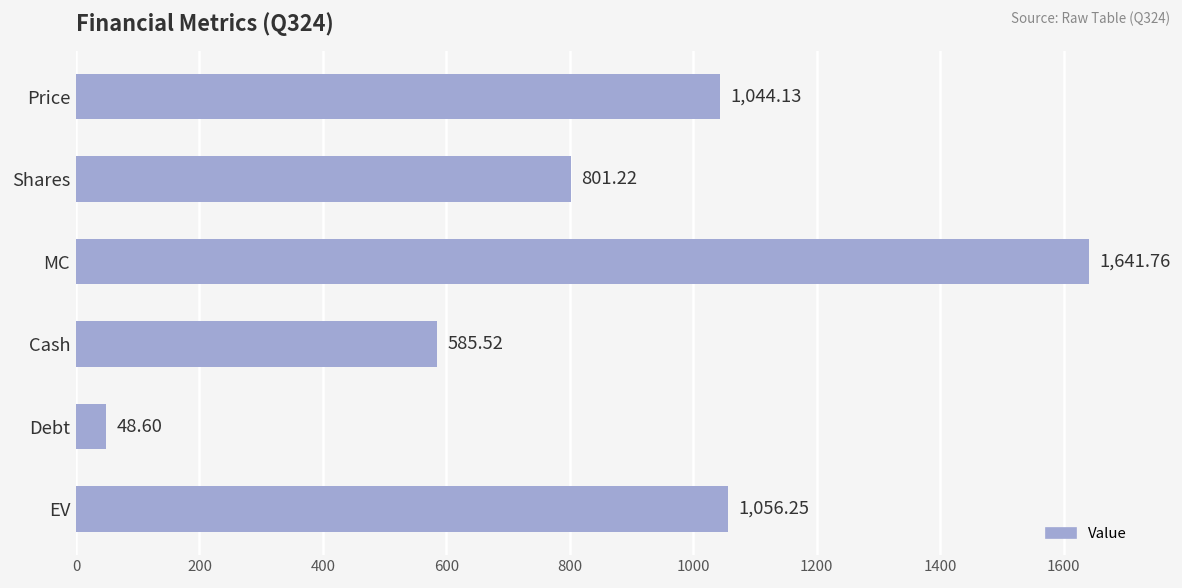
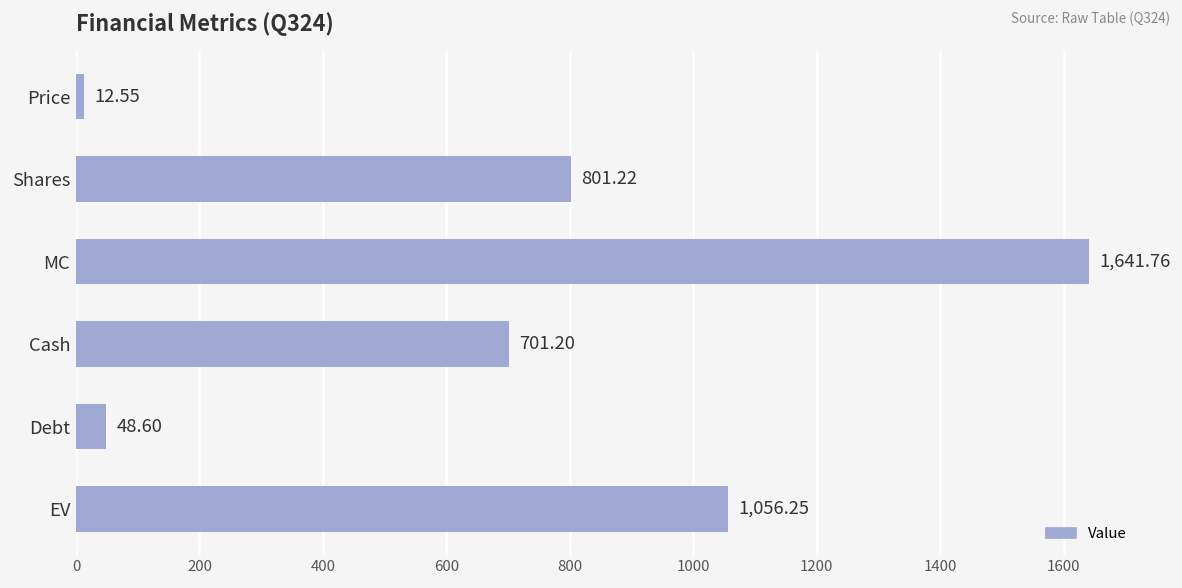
  {
-   "Price": "1,044.13",
+   "Price": "12.55",
    "Shares": "801.22",
    "MC": "1,641.76",
-   "Cash": "585.52",
+   "Cash": "701.20",
    "Debt": "48.60",
    "EV": "1,056.25"
  }
